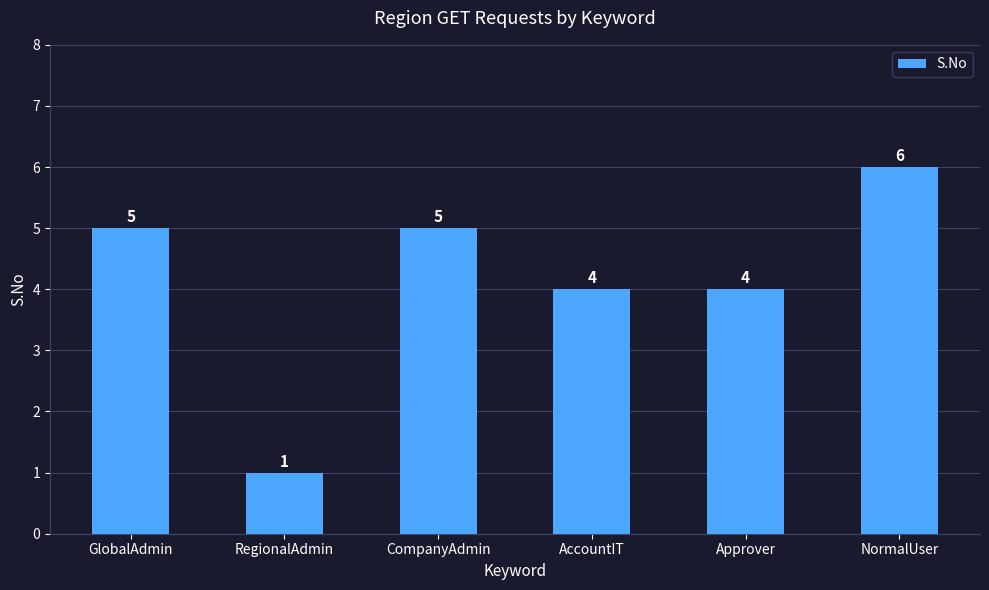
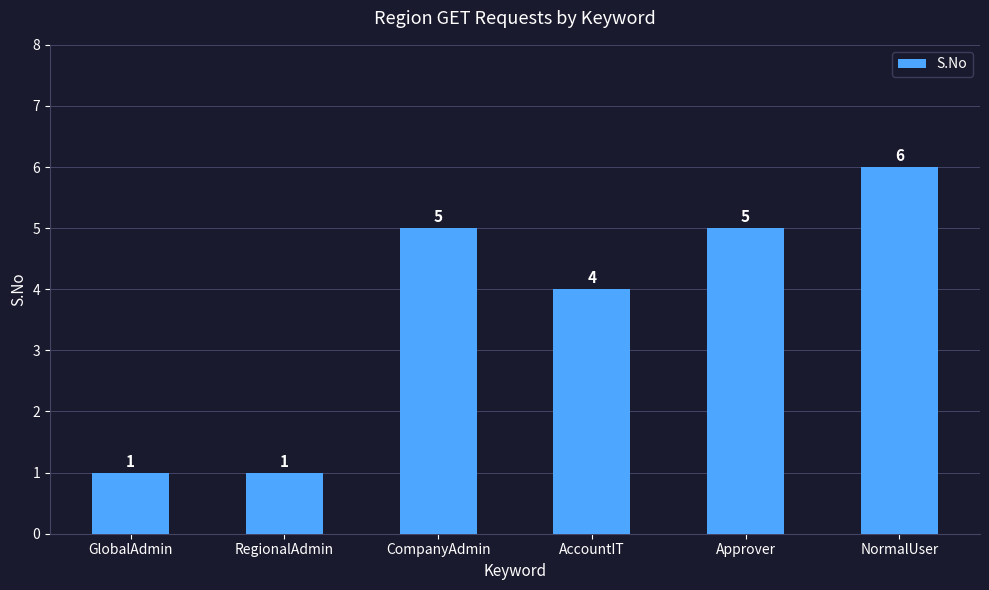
  {
-   "GlobalAdmin": 5,
+   "GlobalAdmin": 1,
    "RegionalAdmin": 1,
    "CompanyAdmin": 5,
    "AccountIT": 4,
-   "Approver": 4,
+   "Approver": 5,
    "NormalUser": 6
  }
